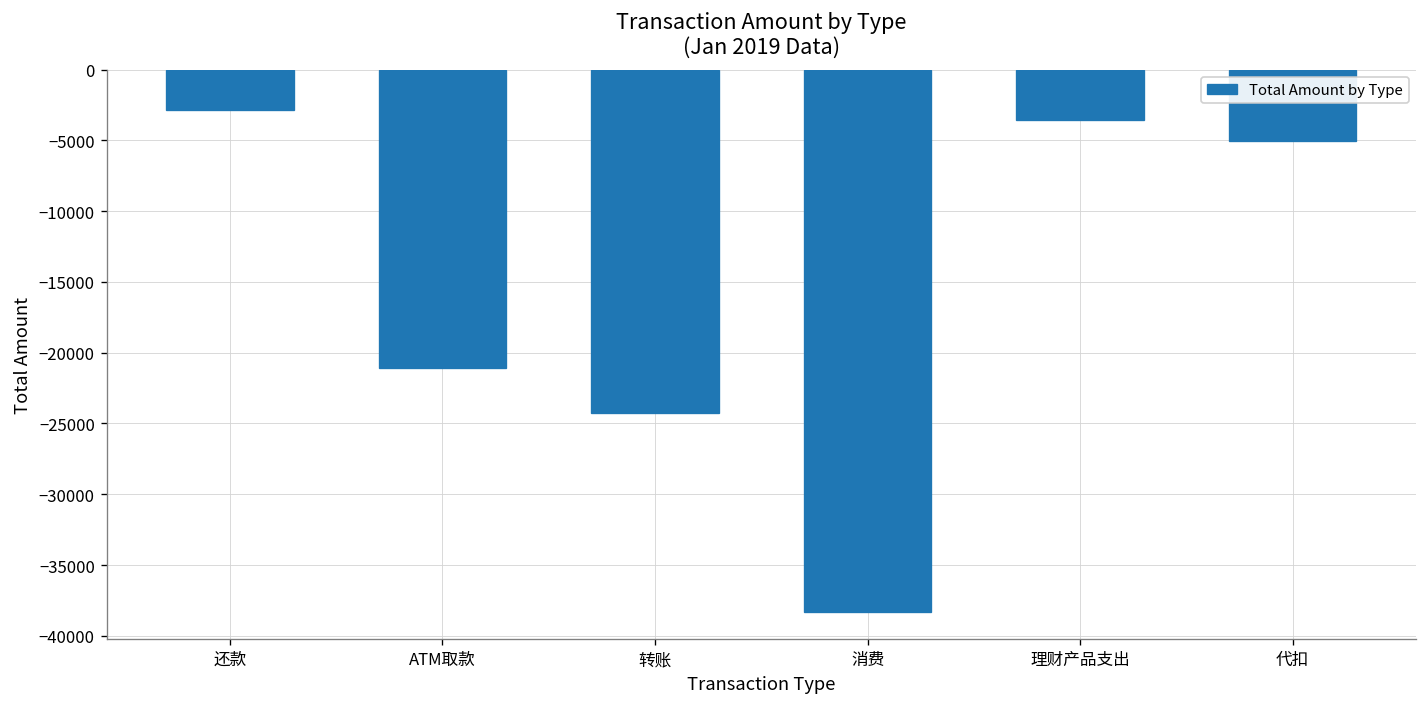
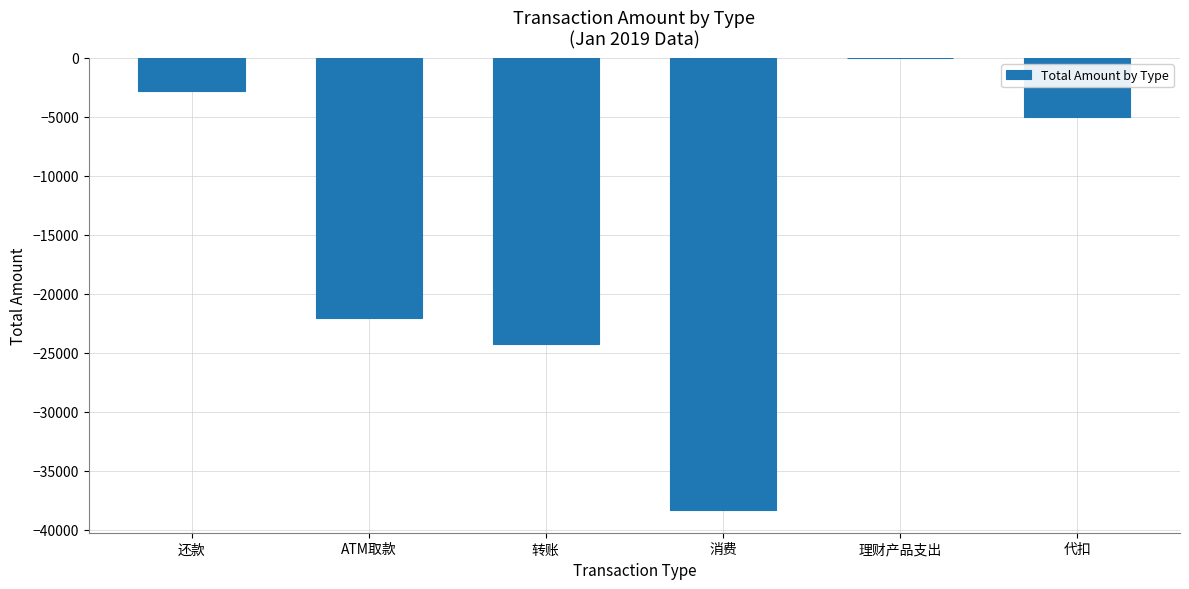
  {
    "还款": -2800,
-   "ATM取款": -21100,
+   "ATM取款": -22100,
    "转账": -24300,
    "消费": -38300,
-   "理财产品支出": -3600,
+   "理财产品支出": 0,
    "代扣": -5000
  }
